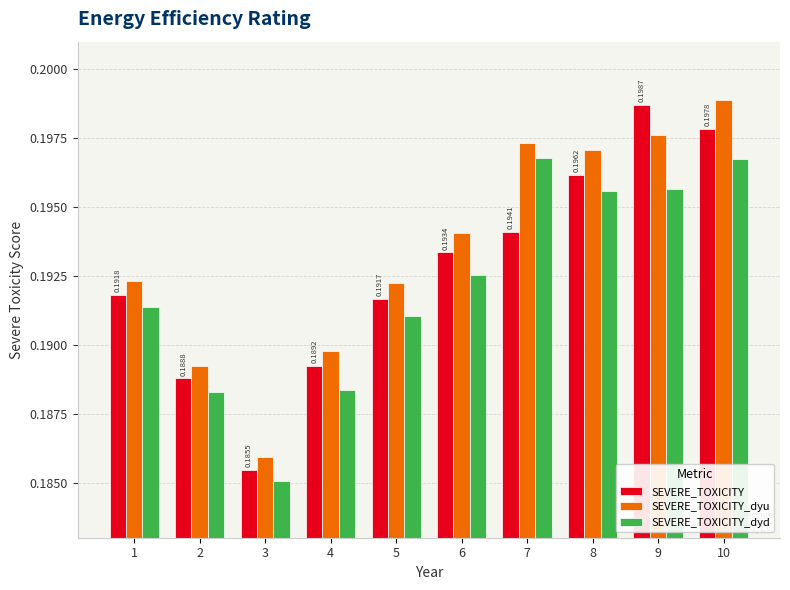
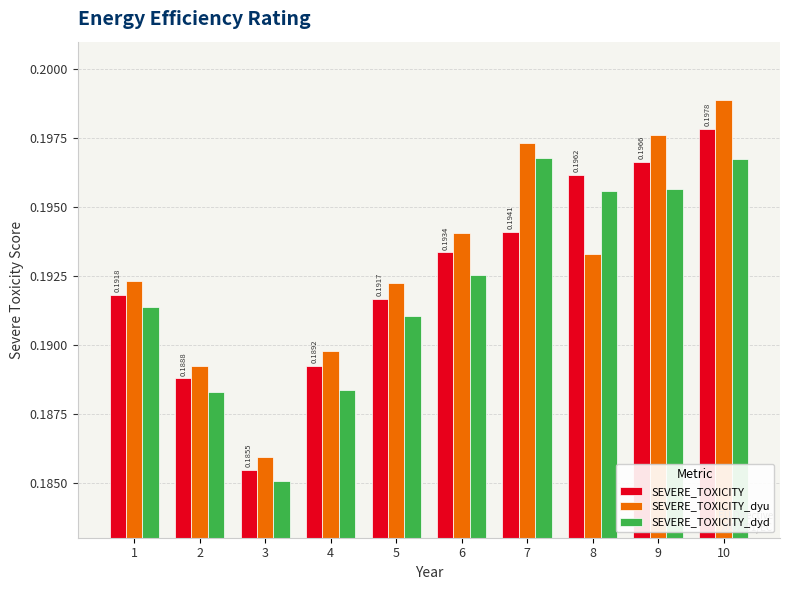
  {
    "SEVERE_TOXICITY": {
      "1": 0.1918,
      "2": 0.1888,
      "3": 0.1855,
      "4": 0.1892,
      "5": 0.1917,
      "6": 0.1934,
      "7": 0.1941,
      "8": 0.1962,
-     "9": 0.1987,
+     "9": 0.1966,
      "10": 0.1978
    },
    "SEVERE_TOXICITY_dyu": {
      "1": 0.1923,
      "2": 0.1892,
      "3": 0.1859,
      "4": 0.1898,
      "5": 0.1922,
      "6": 0.1941,
      "7": 0.1973,
-     "8": 0.1971,
+     "8": 0.1933,
      "9": 0.1976,
      "10": 0.1989
    },
    "SEVERE_TOXICITY_dyd": {
      "1": 0.1914,
      "2": 0.1883,
      "3": 0.1850,
      "4": 0.1884,
      "5": 0.1910,
      "6": 0.1925,
      "7": 0.1968,
      "8": 0.1956,
      "9": 0.1957
    }
  }
